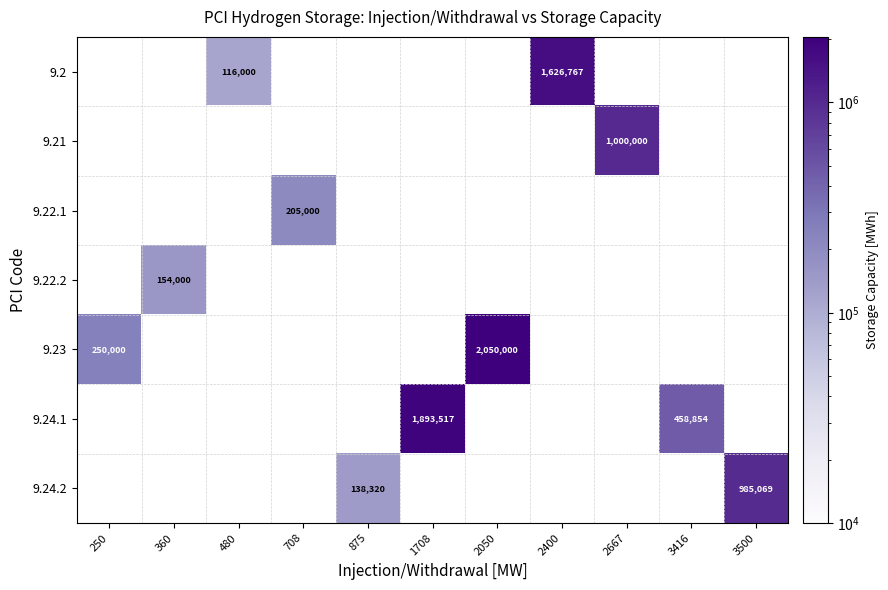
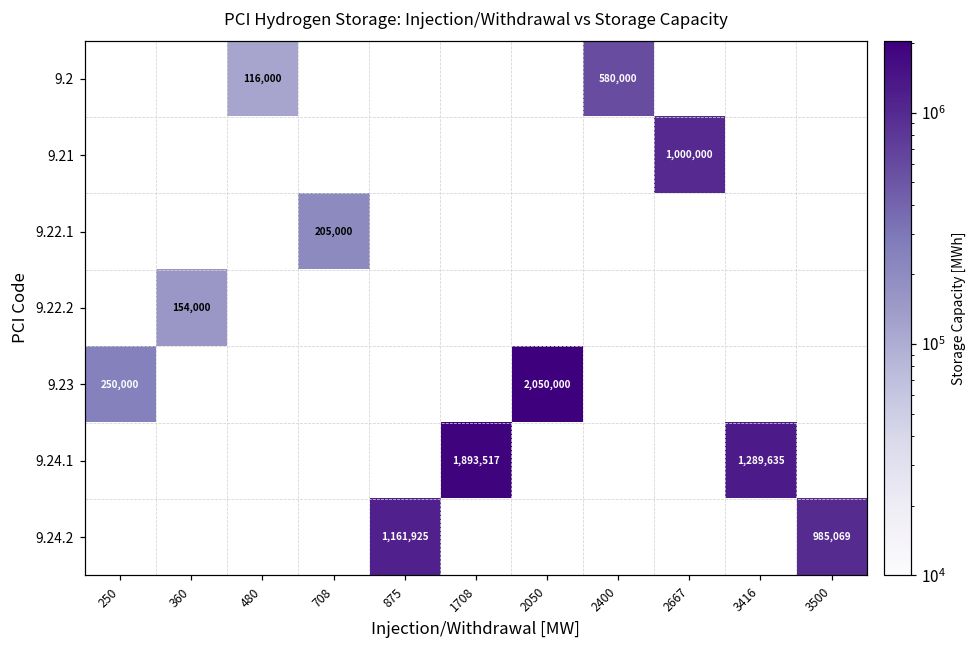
  {
    "9.2": {
      "480": "116,000",
-     "2400": "1,626,767"
+     "2400": "580,000"
    },
    "9.21": {
      "2667": "1,000,000"
    },
    "9.22.1": {
      "708": "205,000"
    },
    "9.22.2": {
      "360": "154,000"
    },
    "9.23": {
      "250": "250,000",
      "2050": "2,050,000"
    },
    "9.24.1": {
      "1708": "1,893,517",
-     "3416": "458,854"
+     "3416": "1,289,635"
    },
    "9.24.2": {
-     "875": "138,320",
+     "875": "1,161,925",
      "3500": "985,069"
    }
  }
